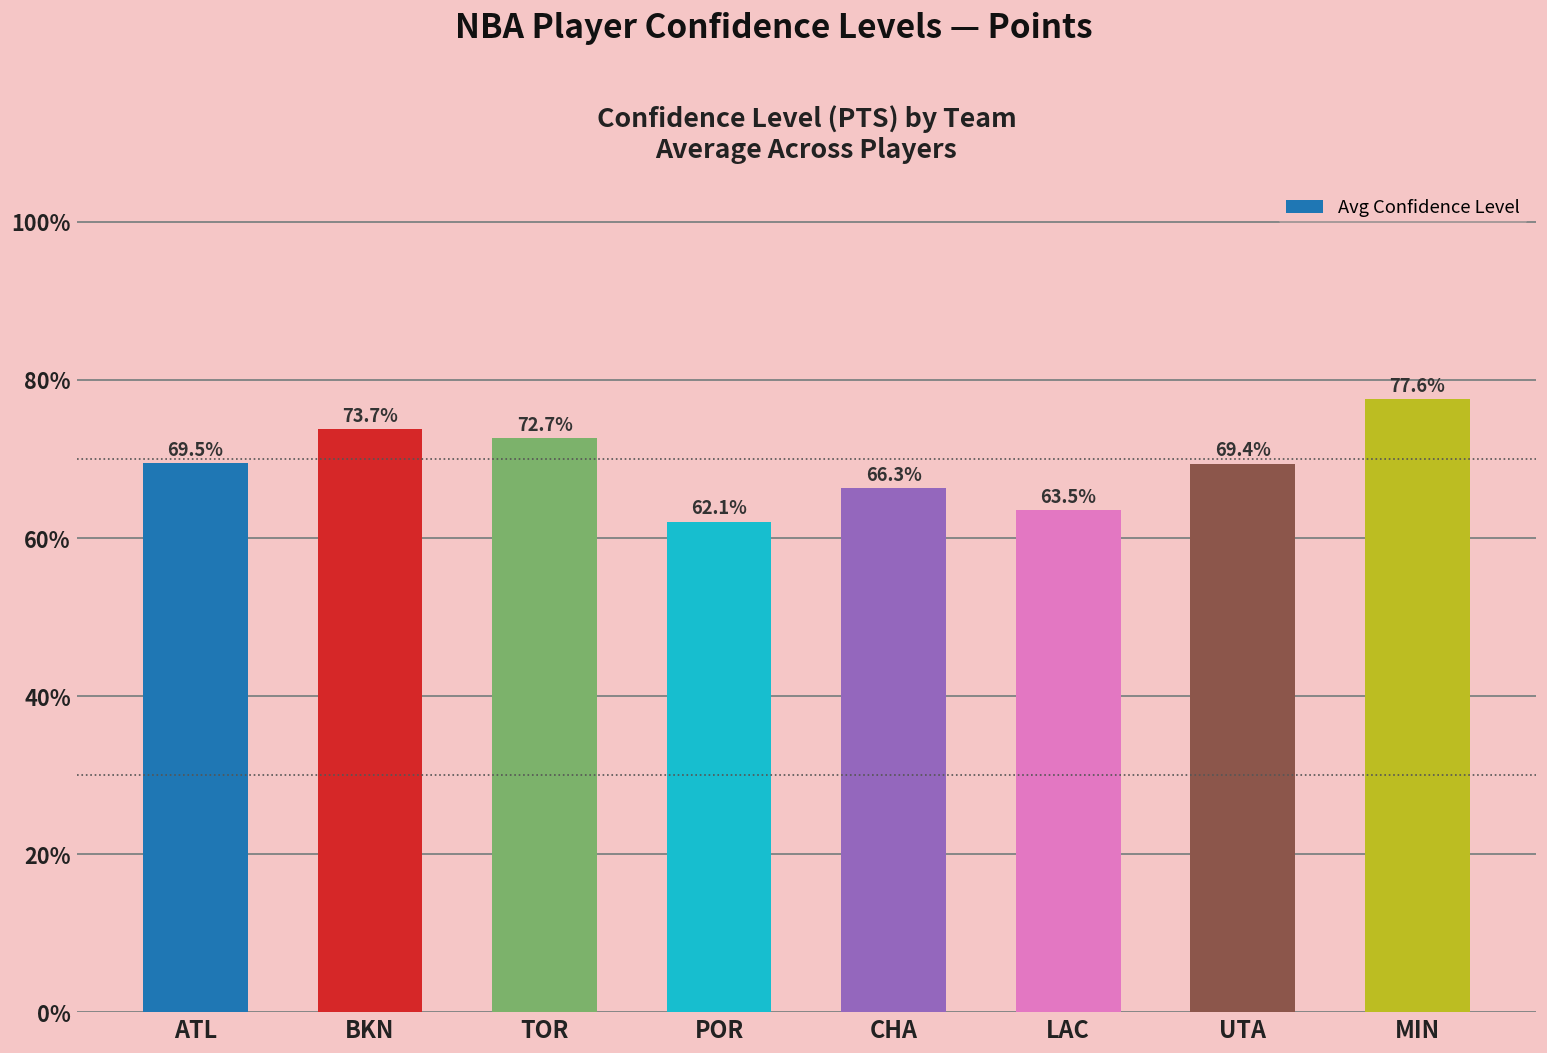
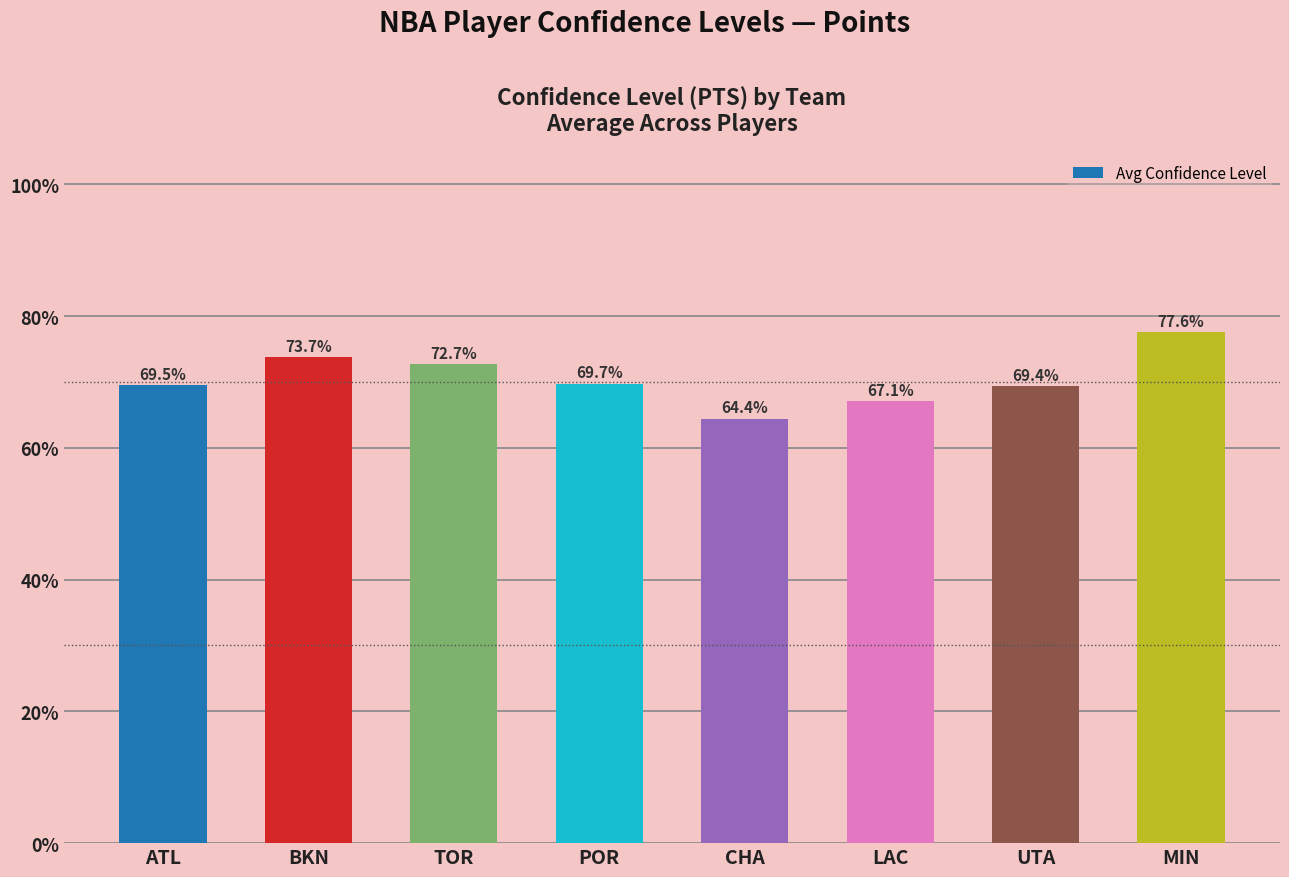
  {
    "ATL": "69.5%",
    "BKN": "73.7%",
    "TOR": "72.7%",
-   "POR": "62.1%",
-   "CHA": "66.3%",
-   "LAC": "63.5%",
+   "POR": "69.7%",
+   "CHA": "64.4%",
+   "LAC": "67.1%",
    "UTA": "69.4%",
    "MIN": "77.6%"
  }
